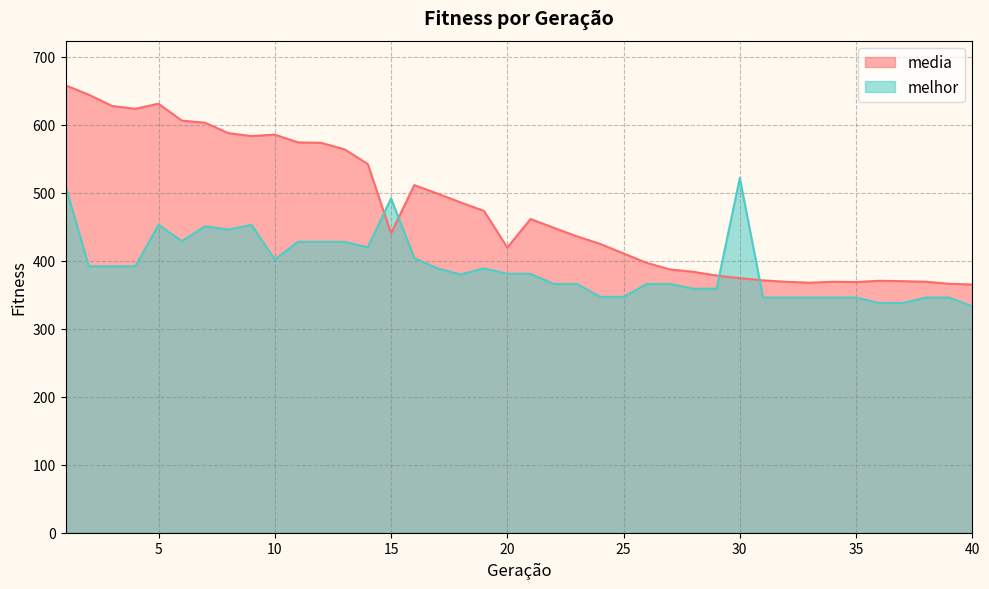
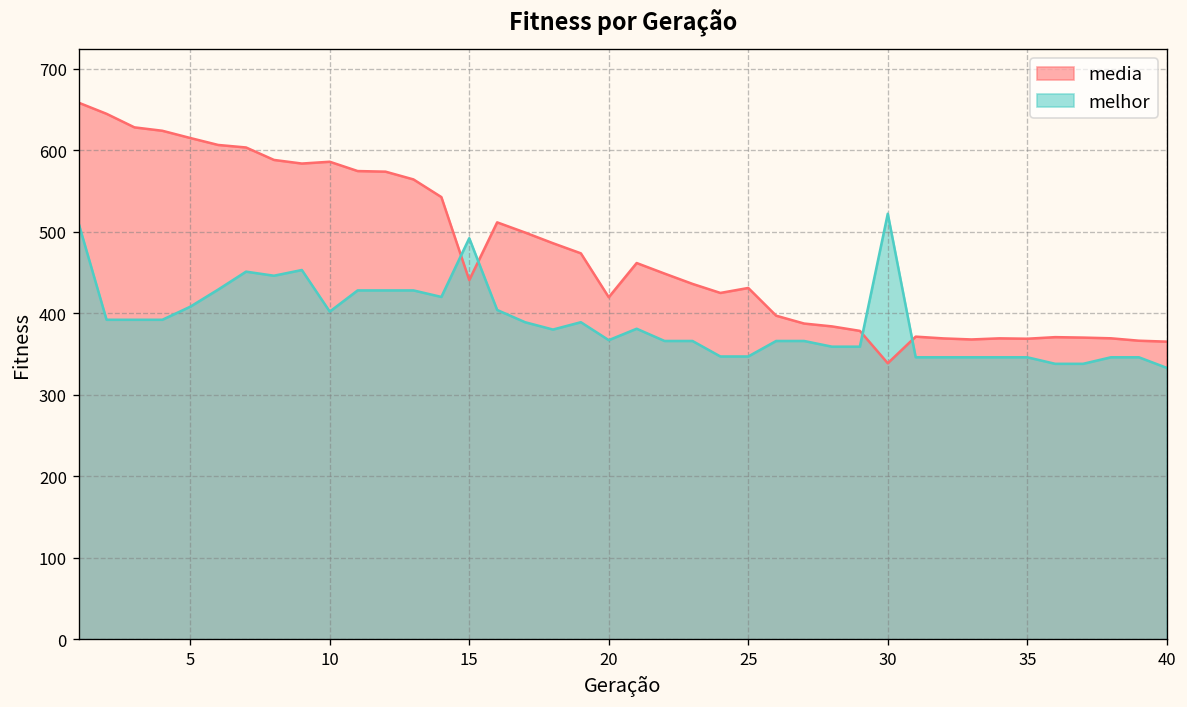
  {
    "media": {
-     "5": 630,
+     "5": 610,
      "10": 590,
      "15": 440,
      "20": 420,
-     "25": 410,
-     "30": 370,
+     "25": 430,
+     "30": 340,
      "35": 370,
      "40": 370
    },
    "melhor": {
-     "5": 450,
+     "5": 410,
      "10": 400,
      "15": 490,
-     "20": 380,
+     "20": 370,
      "25": 350,
      "30": 520,
      "35": 350,
      "40": 330
    }
  }
